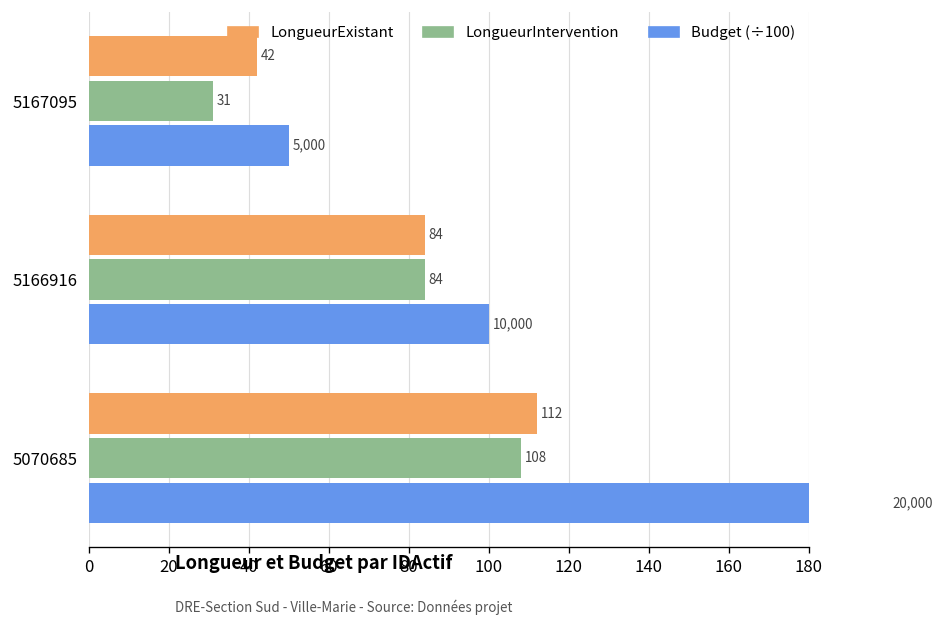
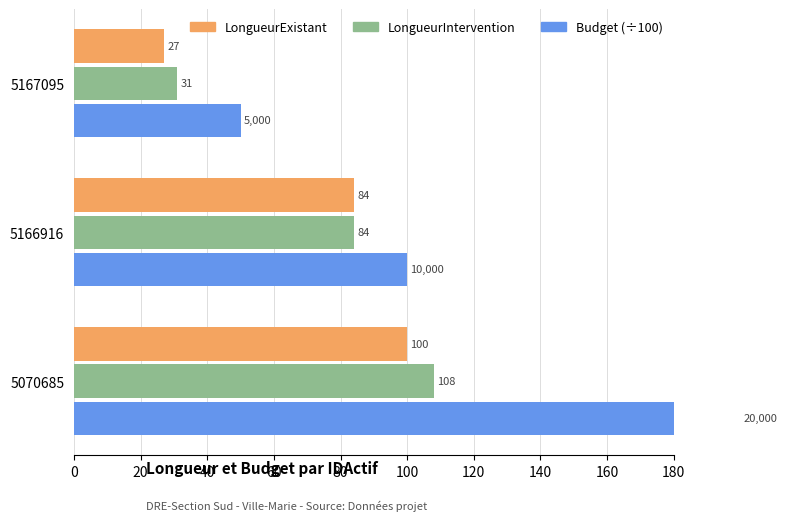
  {
    "LongueurExistant": {
-     "5167095": 42,
+     "5167095": 27,
      "5166916": 84,
-     "5070685": 112
+     "5070685": 100
    },
    "LongueurIntervention": {
      "5167095": 31,
      "5166916": 84,
      "5070685": 108
    }
  }
